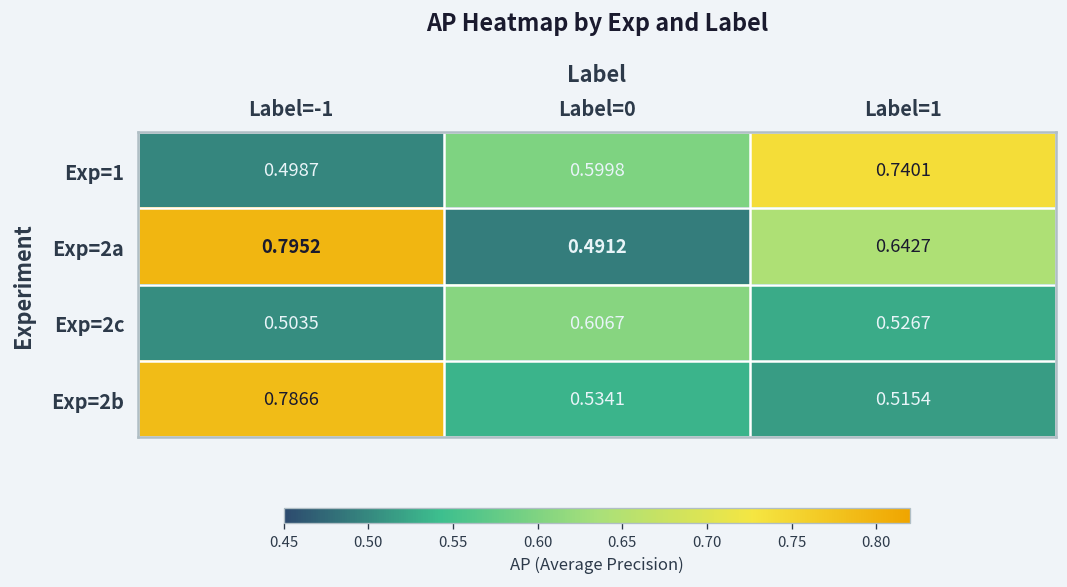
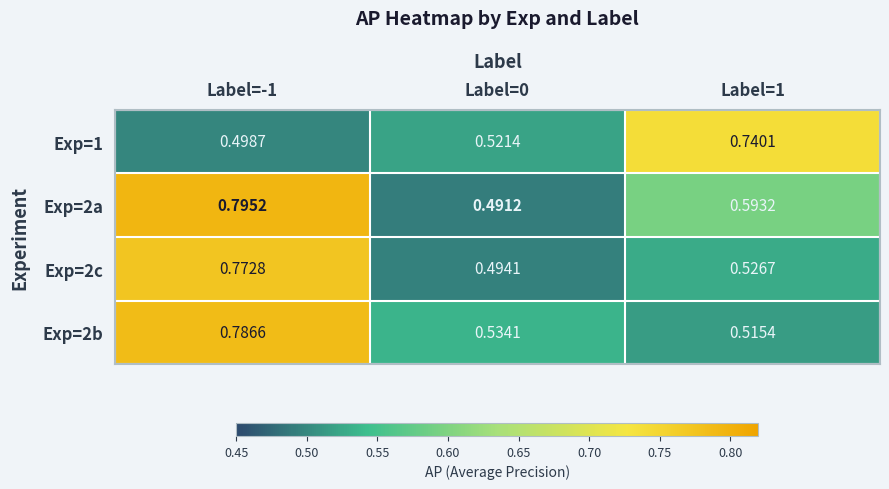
  {
    "Exp=1": {
      "Label=-1": 0.4987,
-     "Label=0": 0.5998,
+     "Label=0": 0.5214,
      "Label=1": 0.7401
    },
    "Exp=2a": {
      "Label=-1": 0.7952,
      "Label=0": 0.4912,
-     "Label=1": 0.6427
+     "Label=1": 0.5932
    },
    "Exp=2c": {
-     "Label=-1": 0.5035,
-     "Label=0": 0.6067,
+     "Label=-1": 0.7728,
+     "Label=0": 0.4941,
      "Label=1": 0.5267
    },
    "Exp=2b": {
      "Label=-1": 0.7866,
      "Label=0": 0.5341,
      "Label=1": 0.5154
    }
  }
